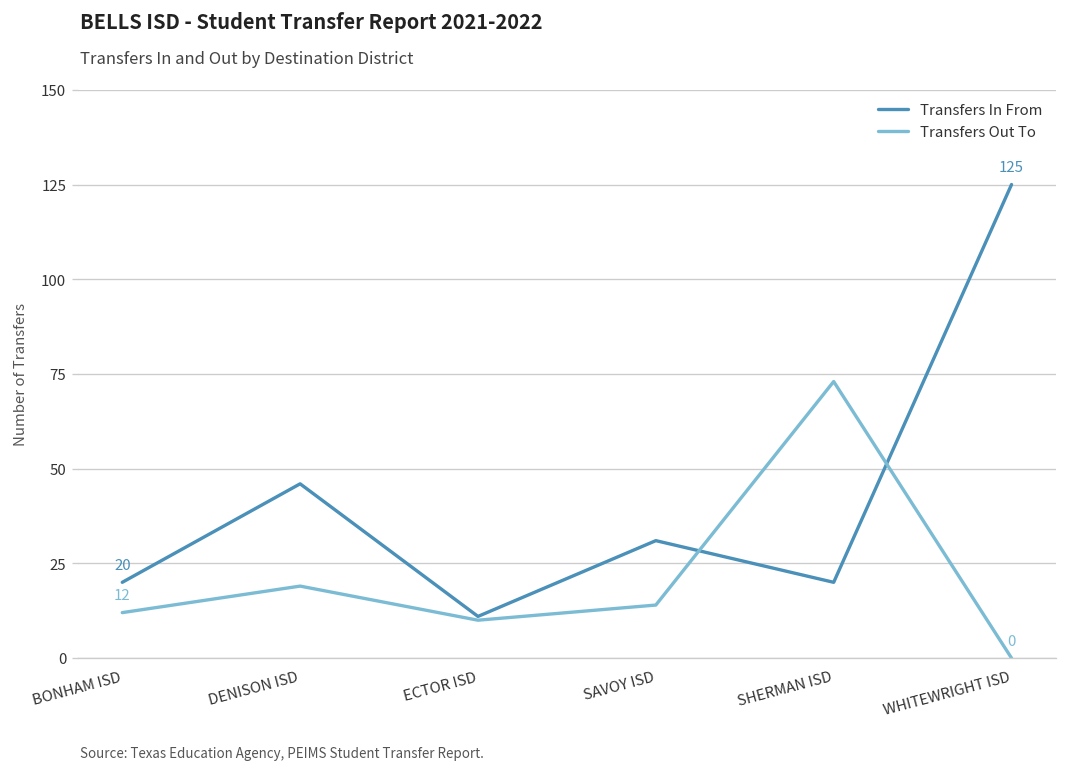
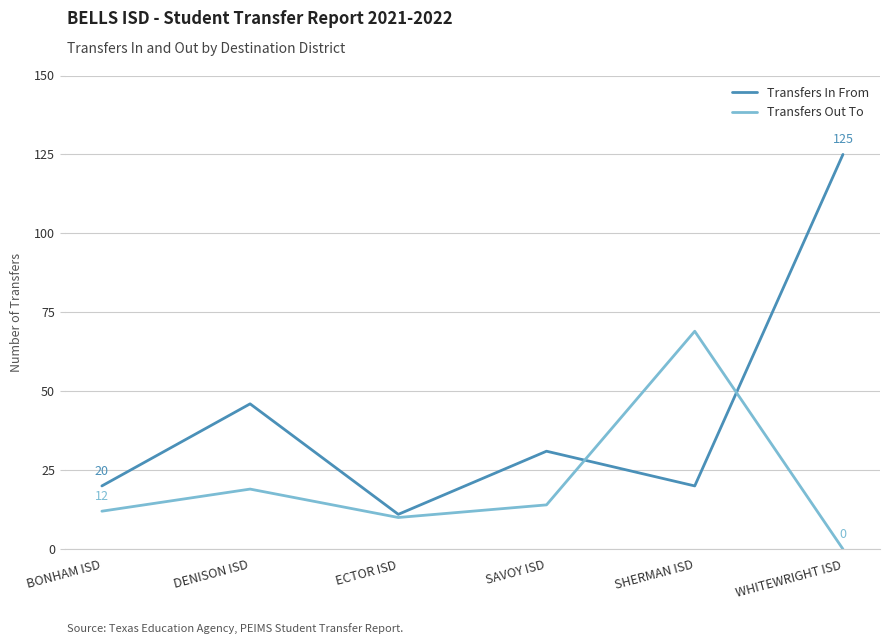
  {
    "Transfers In From": {
      "BONHAM ISD": 20,
      "WHITEWRIGHT ISD": 125
    },
    "Transfers Out To": {
      "DENISON ISD": 19,
      "ECTOR ISD": 10,
      "SAVOY ISD": 14,
-     "SHERMAN ISD": 73
+     "SHERMAN ISD": 69
    }
  }
